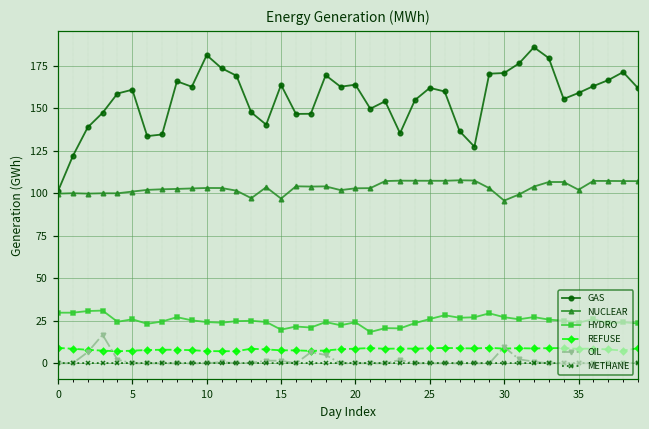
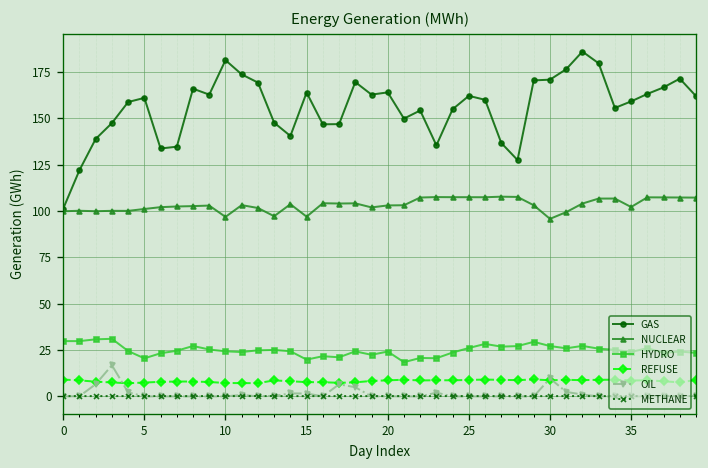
  {
    "NUCLEAR": {
      "5": 101,
-     "10": 103,
+     "10": 97,
      "15": 97,
      "20": 103,
      "25": 107,
      "30": 96,
      "35": 102
    },
    "HYDRO": {
      "0": 30,
-     "5": 26,
+     "5": 20,
      "10": 24,
      "15": 20,
      "20": 24,
      "25": 26,
      "30": 27
    },
    "REFUSE": {
      "0": 9,
      "5": 7,
      "10": 7,
      "15": 8,
      "20": 9,
      "25": 9
    }
  }
